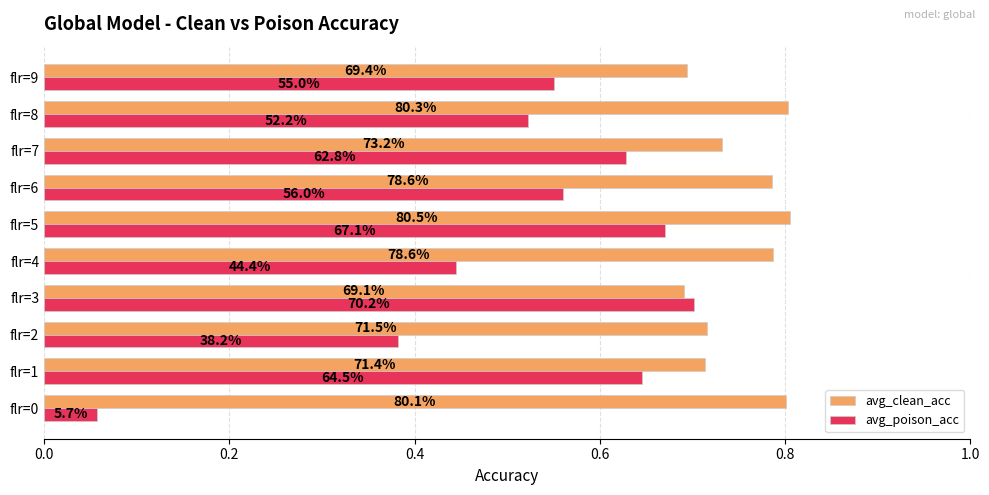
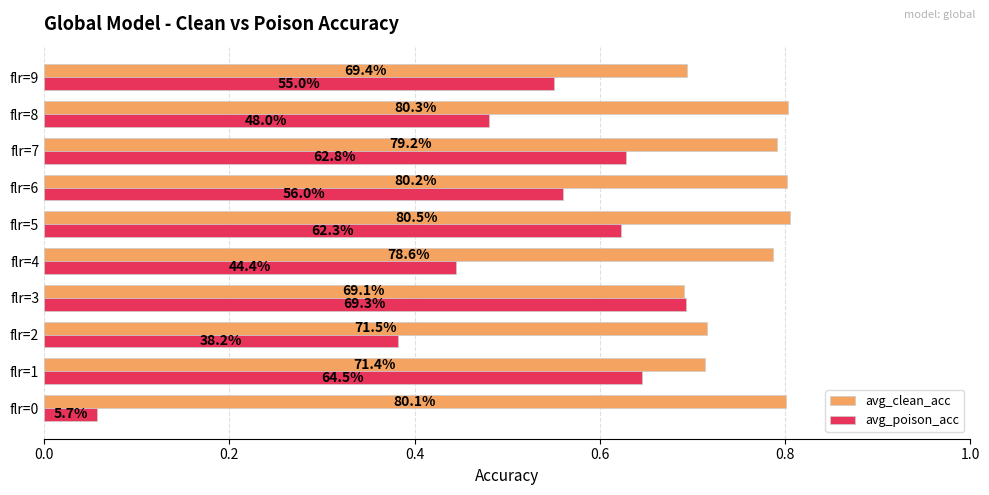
  {
    "avg_clean_acc": {
      "flr=9": "69.4%",
      "flr=8": "80.3%",
-     "flr=7": "73.2%",
-     "flr=6": "78.6%",
+     "flr=7": "79.2%",
+     "flr=6": "80.2%",
      "flr=5": "80.5%",
      "flr=4": "78.6%",
      "flr=3": "69.1%",
      "flr=2": "71.5%",
      "flr=1": "71.4%",
      "flr=0": "80.1%"
    },
    "avg_poison_acc": {
      "flr=9": "55.0%",
-     "flr=8": "52.2%",
+     "flr=8": "48.0%",
      "flr=7": "62.8%",
      "flr=6": "56.0%",
-     "flr=5": "67.1%",
+     "flr=5": "62.3%",
      "flr=4": "44.4%",
-     "flr=3": "70.2%",
+     "flr=3": "69.3%",
      "flr=2": "38.2%",
      "flr=1": "64.5%",
      "flr=0": "5.7%"
    }
  }
